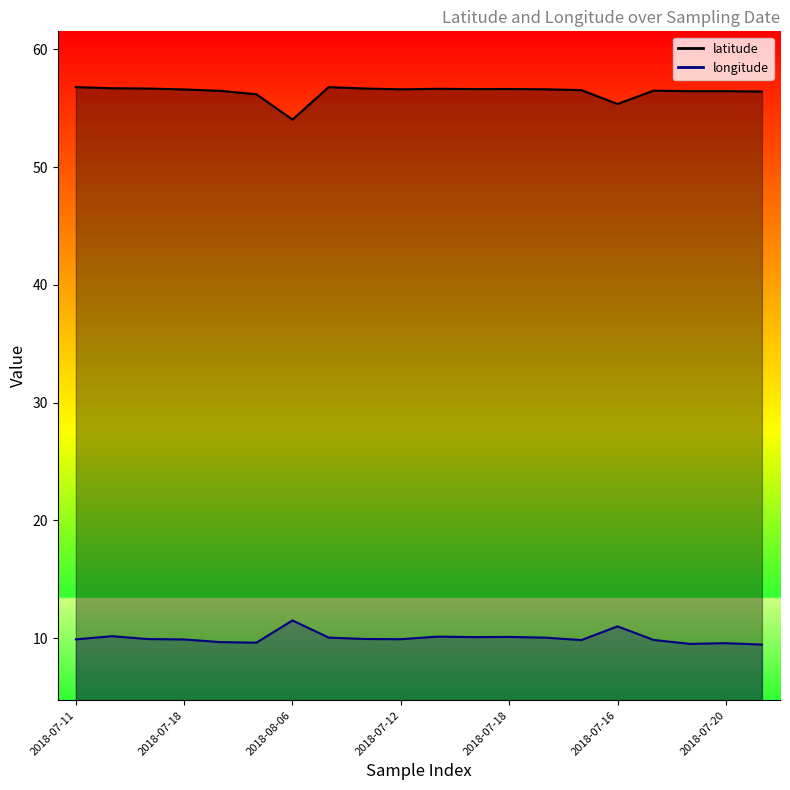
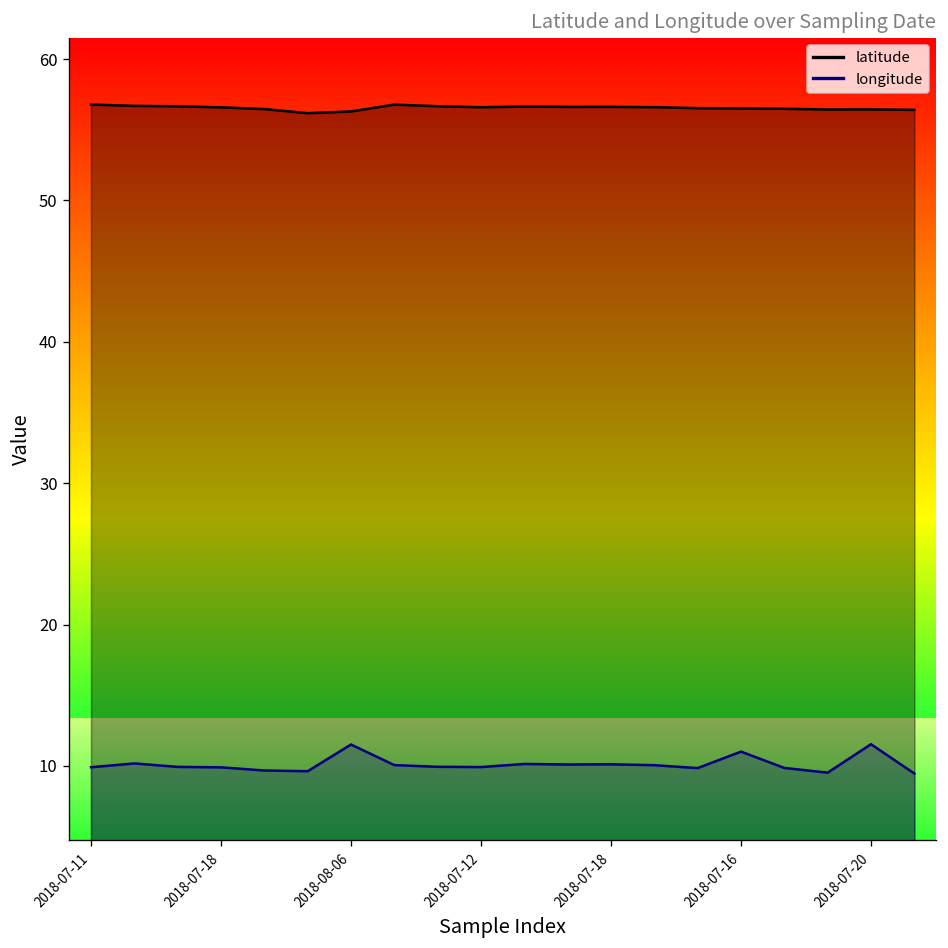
  {
    "latitude": {
      "2018-07-11": 56.8,
-     "2018-08-06": 54.0,
-     "2018-07-16": 55.4,
+     "2018-08-06": 56.3,
+     "2018-07-16": 56.5,
      "2018-07-20": 56.4
    },
    "longitude": {
      "2018-07-11": 9.9,
      "2018-08-06": 11.5,
      "2018-07-16": 11.0,
-     "2018-07-20": 9.6
+     "2018-07-20": 11.5
    }
  }
